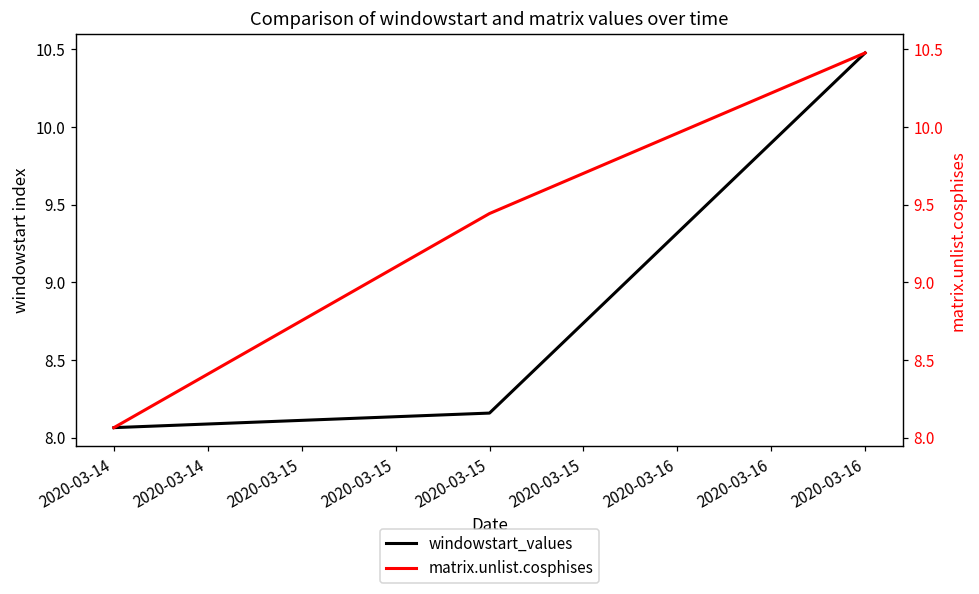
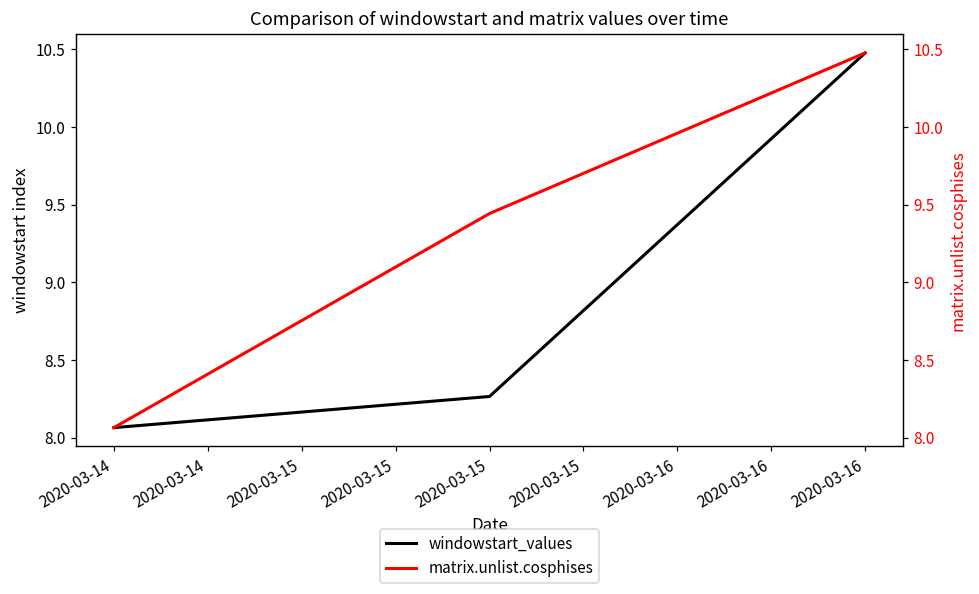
  {
    "windowstart_values": {
      "2020-03-14": 8.06,
-     "2020-03-15": 8.16,
+     "2020-03-15": 8.26,
      "2020-03-16": 10.48
    },
    "matrix.unlist.cosphises": {
      "2020-03-14": 8.06,
      "2020-03-15": 9.44,
      "2020-03-16": 10.48
    }
  }
